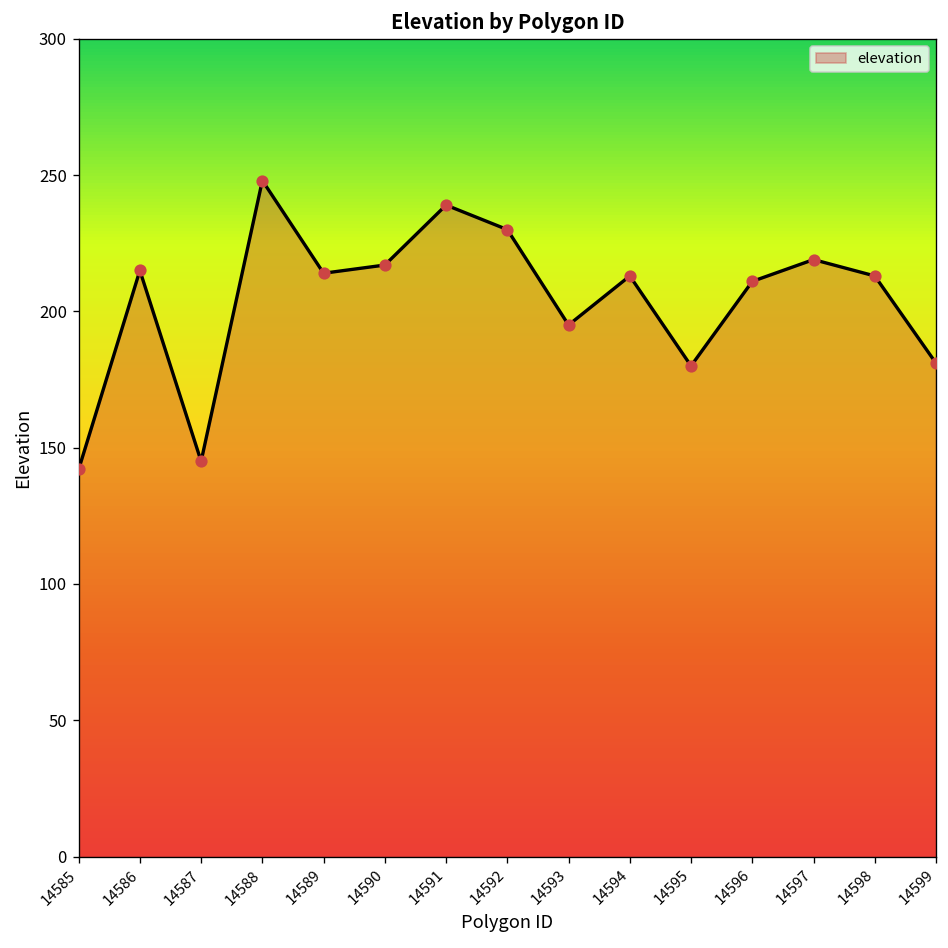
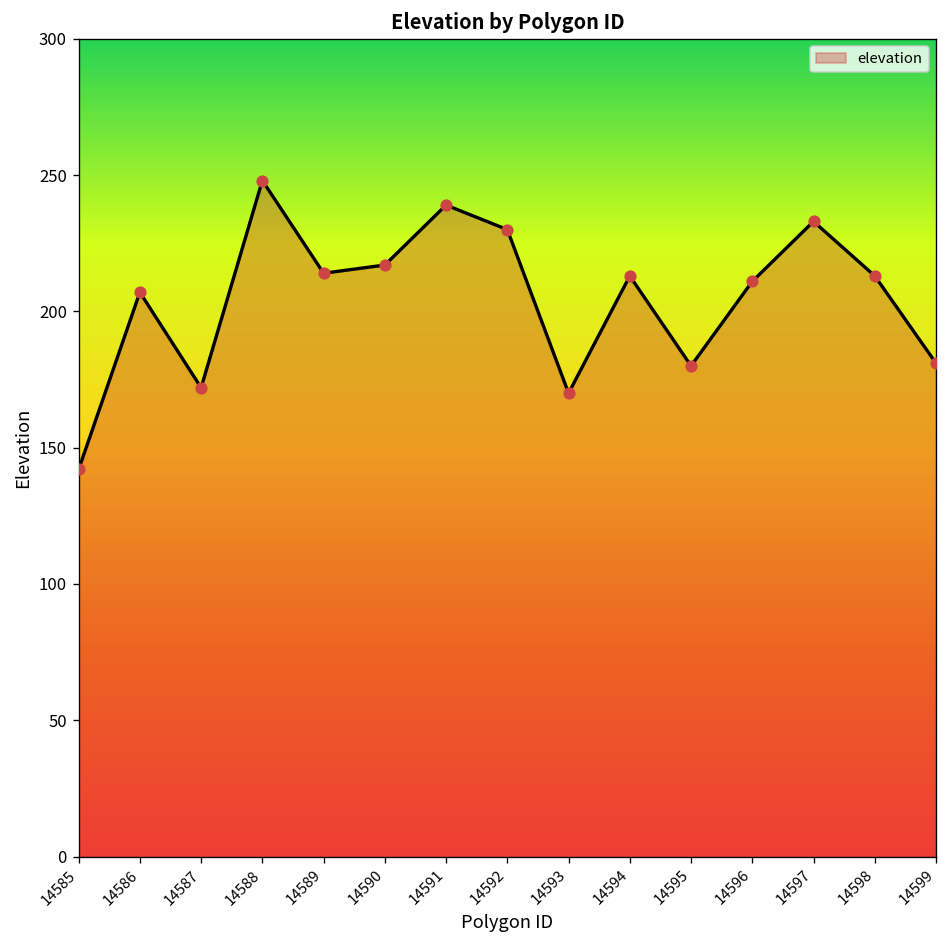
  {
    "14585": 142,
-   "14586": 215,
-   "14587": 145,
+   "14586": 207,
+   "14587": 172,
    "14588": 248,
    "14589": 214,
    "14590": 217,
    "14591": 239,
    "14592": 230,
-   "14593": 195,
+   "14593": 170,
    "14594": 213,
    "14595": 180,
    "14596": 211,
-   "14597": 219,
+   "14597": 233,
    "14598": 213,
    "14599": 181
  }
